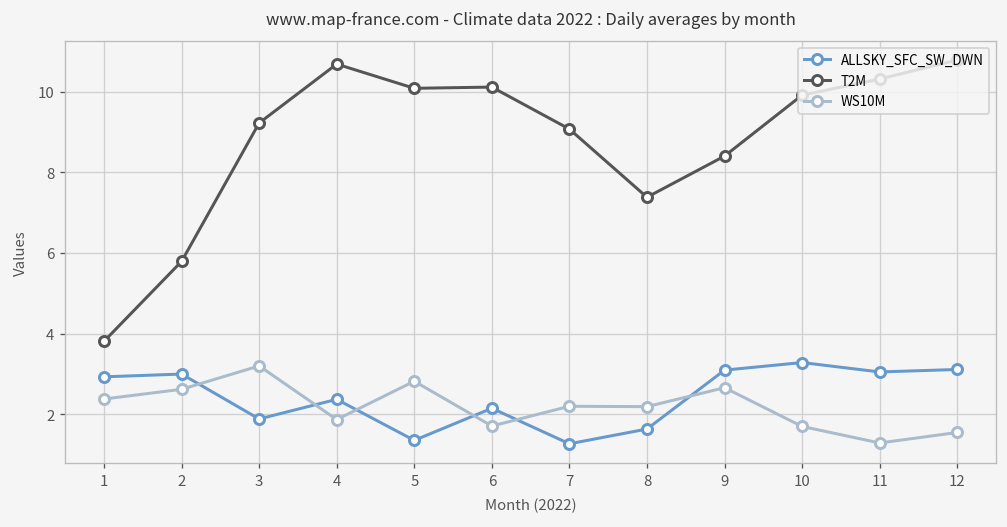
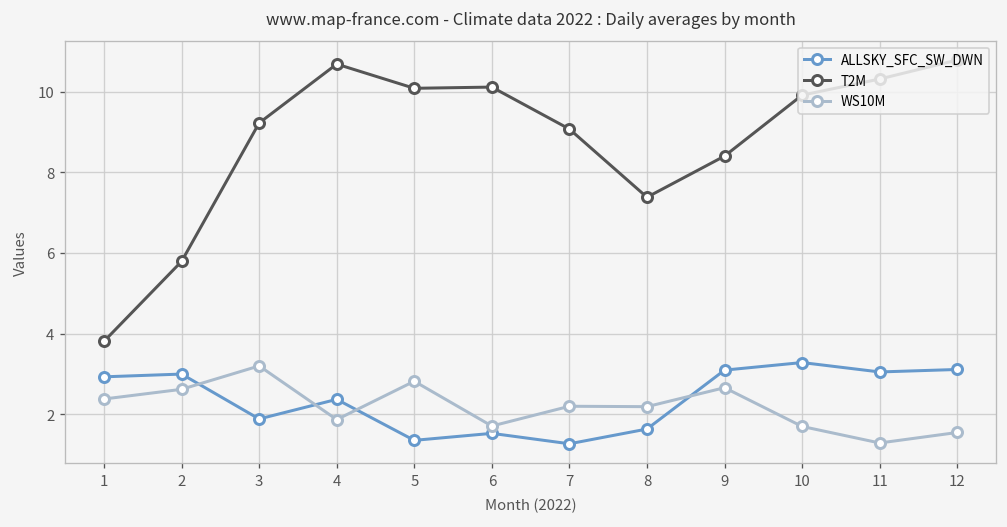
  {
    "ALLSKY_SFC_SW_DWN": {
      "1": 2.9,
      "2": 3.0,
      "3": 1.9,
      "4": 2.4,
      "5": 1.4,
-     "6": 2.1,
+     "6": 1.5,
      "7": 1.3,
      "8": 1.6,
      "9": 3.1,
      "10": 3.3,
      "11": 3.1,
      "12": 3.1
    },
    "T2M": {
      "1": 3.8,
      "2": 5.8,
      "3": 9.2,
      "4": 10.7,
      "5": 10.1,
      "6": 10.1,
      "7": 9.1,
      "8": 7.4,
      "9": 8.4
    },
    "WS10M": {
      "1": 2.4,
      "2": 2.6,
      "3": 3.2,
      "4": 1.9,
      "5": 2.8,
      "6": 1.7,
      "7": 2.2,
      "8": 2.2,
      "9": 2.7,
      "10": 1.7,
      "11": 1.3,
      "12": 1.6
    }
  }
